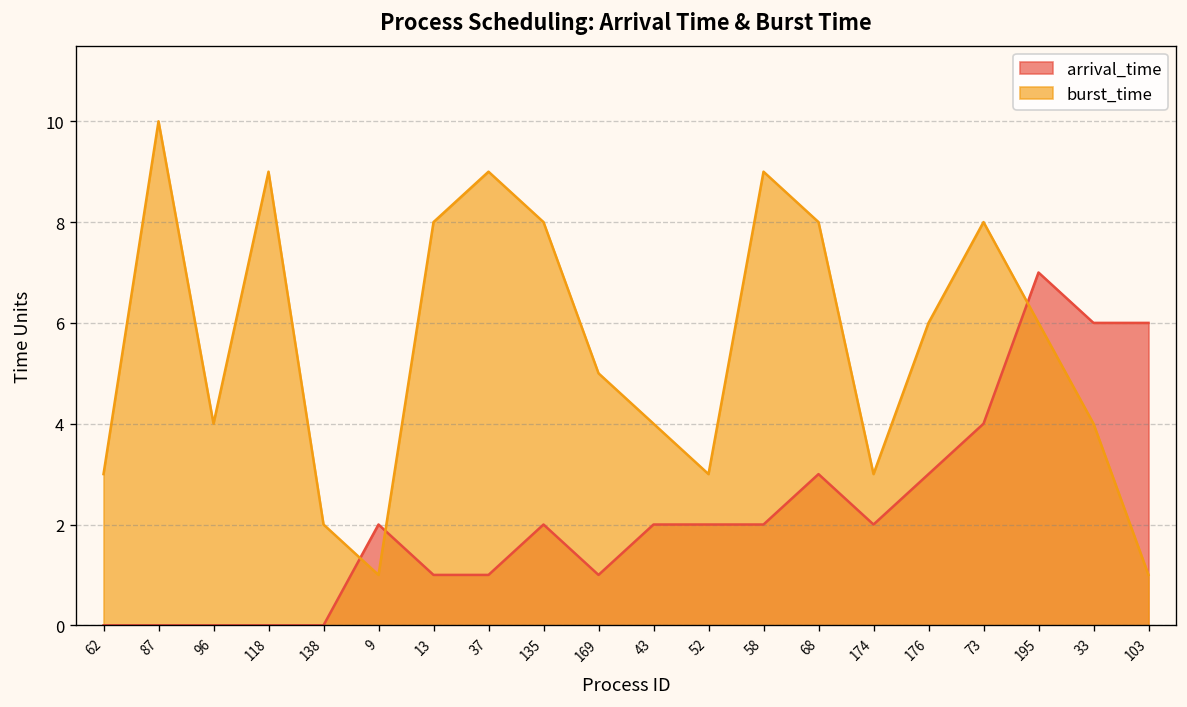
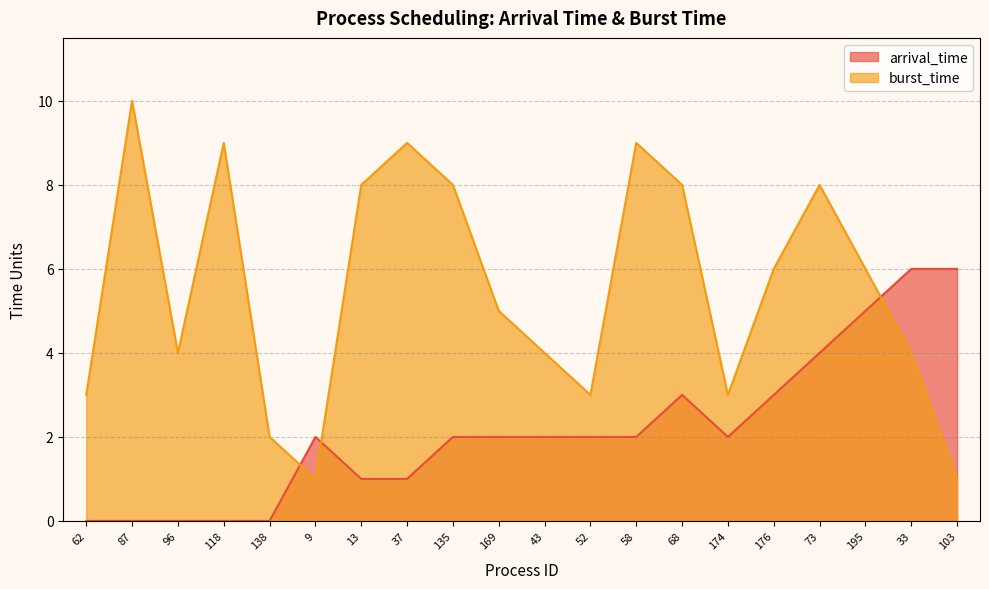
  {
    "arrival_time": {
      "62": 0,
      "87": 0,
      "96": 0,
      "118": 0,
      "138": 0,
      "9": 2,
      "13": 1,
      "37": 1,
      "135": 2,
-     "169": 1,
+     "169": 2,
      "43": 2,
      "52": 2,
      "58": 2,
      "68": 3,
      "174": 2,
      "176": 3,
      "73": 4,
-     "195": 7,
+     "195": 5,
      "33": 6,
      "103": 6
    },
    "burst_time": {
      "62": 3,
      "87": 10,
      "96": 4,
      "118": 9,
      "138": 2,
      "9": 1,
      "13": 8,
      "37": 9,
      "135": 8,
      "169": 5,
      "43": 4,
      "52": 3,
      "58": 9,
      "68": 8,
      "174": 3,
      "176": 6,
      "73": 8,
      "195": 6,
      "33": 4,
      "103": 1
    }
  }
